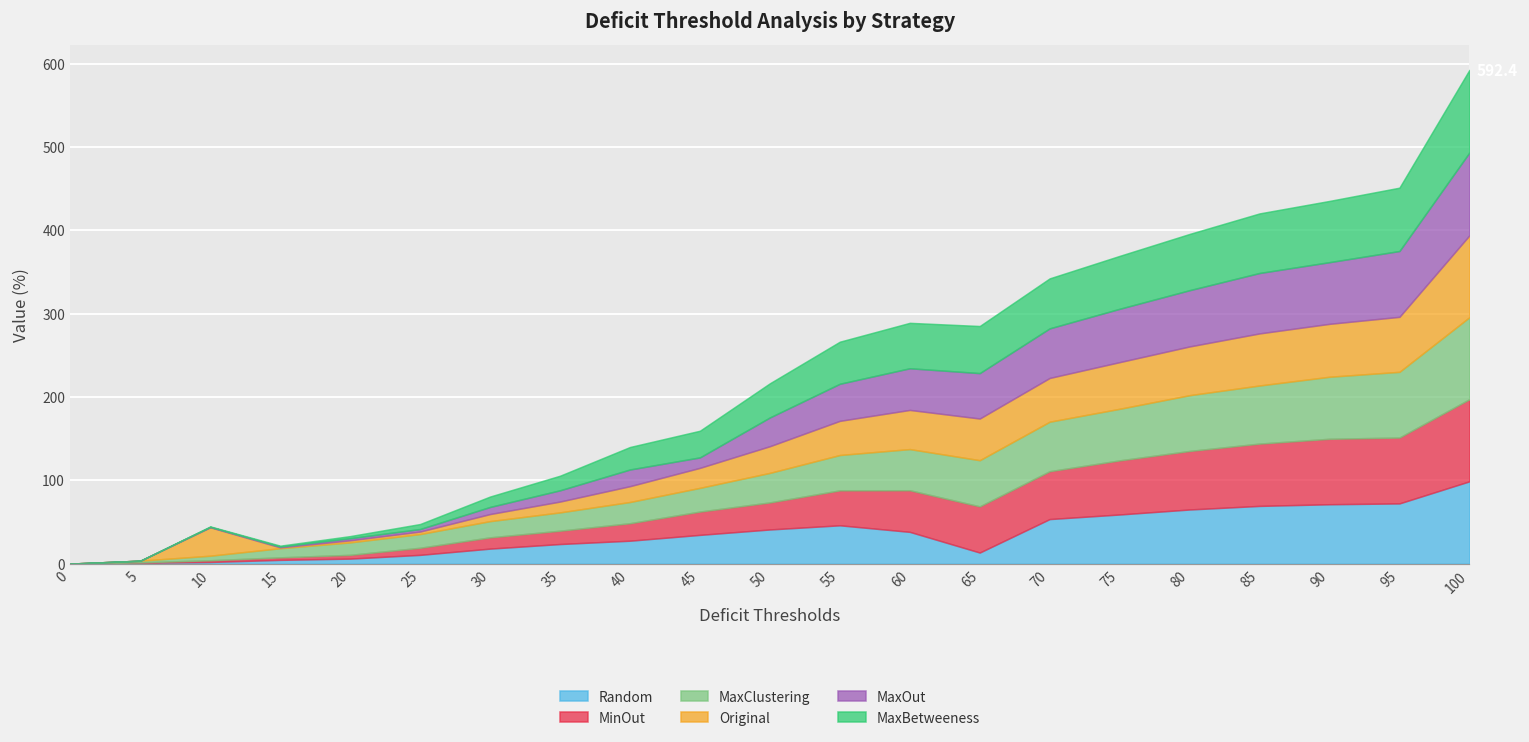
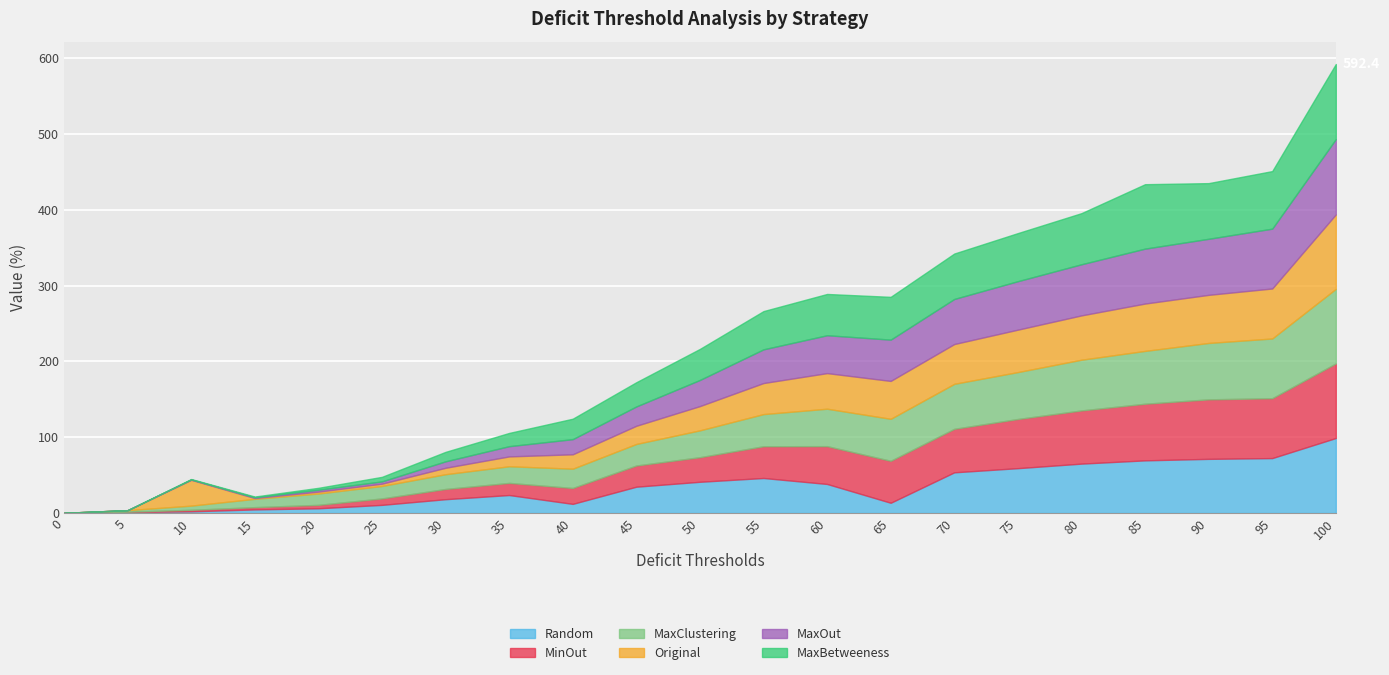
  {
    "Random": {
      "20": 10,
      "25": 10,
      "30": 20,
      "35": 20,
-     "40": 30,
+     "40": 10,
      "45": 30,
      "50": 40,
      "55": 50,
      "60": 40,
      "65": 10,
      "70": 50,
      "75": 60,
      "80": 60,
      "85": 70,
      "90": 70,
      "95": 70,
      "100": 100
    },
    "MinOut": {
      "20": 0,
      "25": 10,
      "30": 10,
      "35": 20,
      "40": 20,
      "45": 30,
      "50": 30,
      "55": 40,
      "60": 50,
      "65": 60,
      "70": 60,
      "75": 60,
      "80": 70,
      "85": 70,
      "90": 80,
      "95": 80,
      "100": 100
    },
    "MaxClustering": {
      "10": 10,
      "30": 20,
      "35": 20,
      "40": 30,
      "45": 30,
      "50": 40,
      "55": 40,
      "60": 50,
      "65": 60,
      "70": 60,
      "75": 60,
      "80": 70,
      "85": 70,
      "90": 70,
      "95": 80,
      "100": 100
    },
    "Original": {
      "30": 10,
      "35": 10,
      "40": 20,
      "45": 20,
      "50": 30,
      "55": 40,
      "60": 50,
      "65": 50,
      "70": 50,
      "75": 60,
      "80": 60,
      "85": 60,
      "90": 60,
      "95": 70,
      "100": 100
    },
    "MaxOut": {
      "30": 10,
      "35": 10,
      "40": 20,
-     "45": 10,
+     "45": 30,
      "50": 30,
      "55": 40,
      "60": 50,
      "65": 50,
      "70": 60,
      "75": 60,
      "80": 70,
      "85": 70,
      "90": 70,
      "95": 80,
      "100": 100
    },
    "MaxBetweeness": {
      "25": 10,
      "30": 10,
      "35": 20,
      "40": 30,
      "45": 30,
      "50": 40,
      "55": 50,
      "60": 50,
      "65": 60,
      "70": 60,
      "75": 60,
      "80": 70,
-     "85": 70,
+     "85": 90,
      "90": 70,
      "95": 80,
      "100": 100
    }
  }
